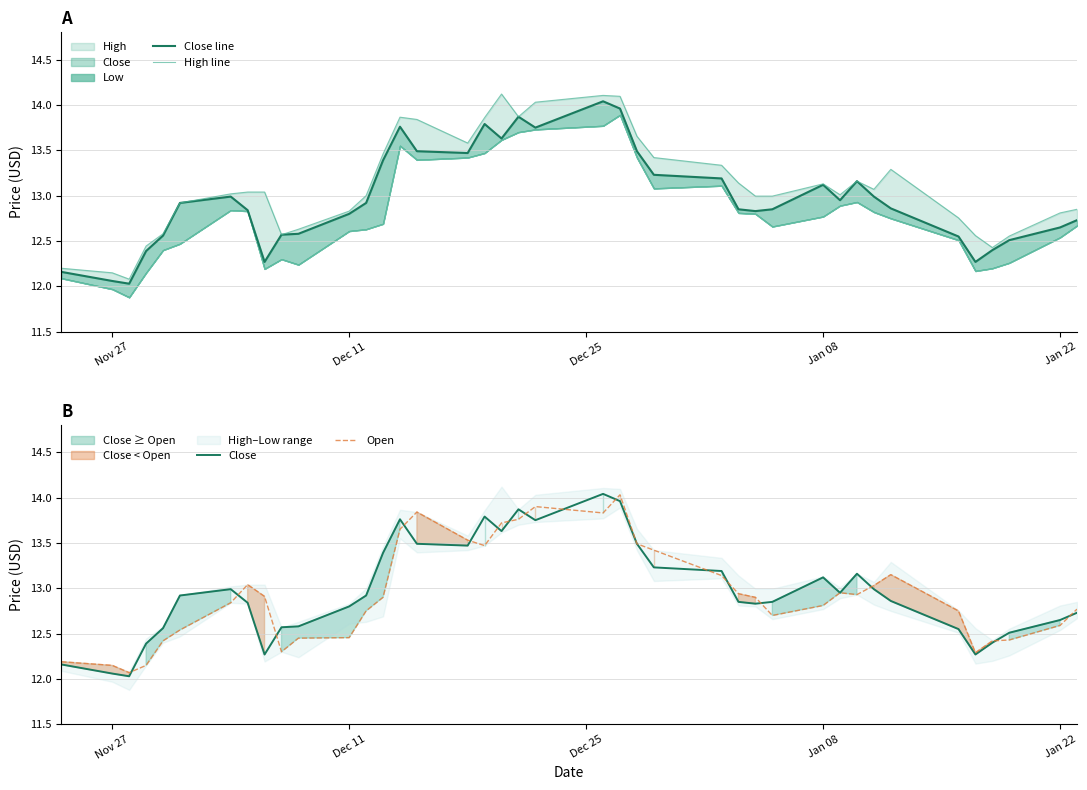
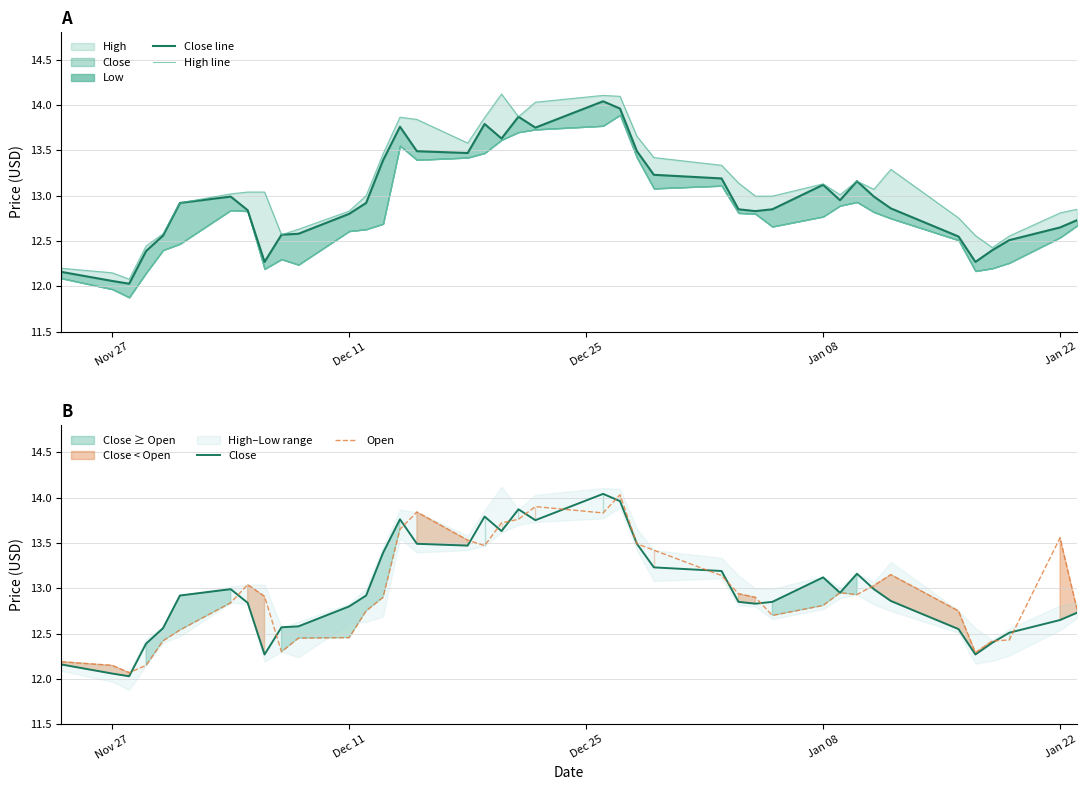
  {
    "B": {
      "Close": {
        "Nov 27": 12.1,
        "Dec 11": 12.8,
        "Jan 22": 12.6
      },
      "Open": {
        "Dec 11": 12.5,
        "Jan 08": 12.8,
-       "Jan 22": 12.6
+       "Jan 22": 13.6
      }
    }
  }
